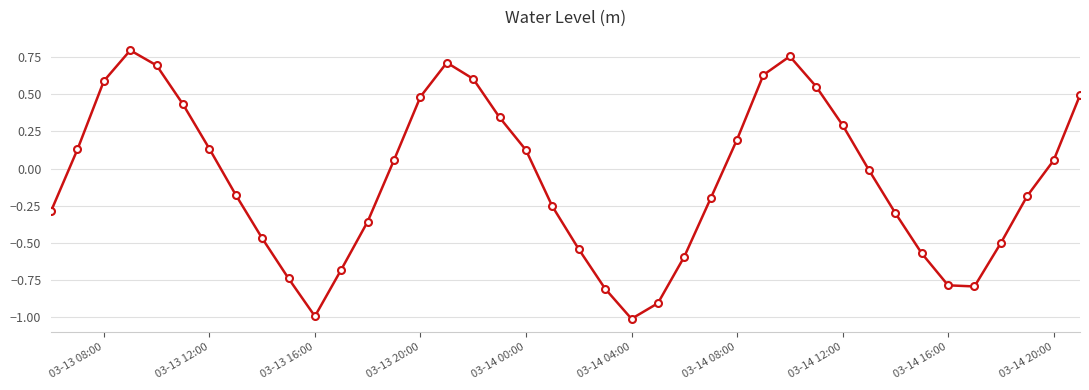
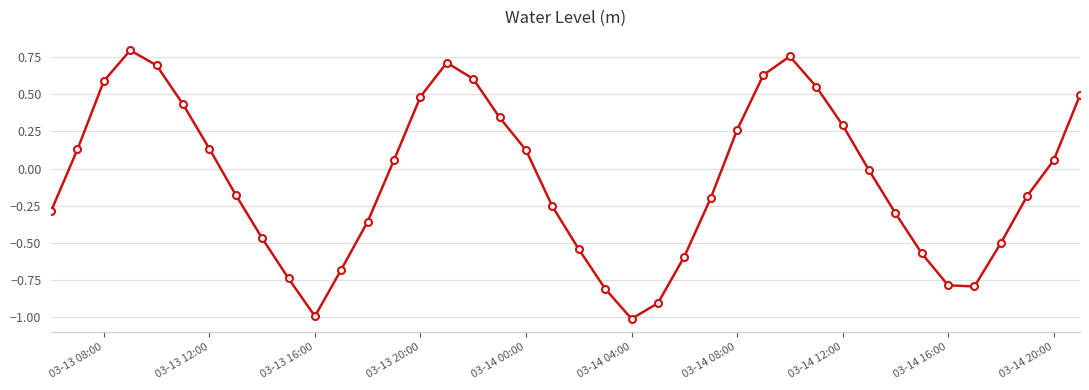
  {
    "03-13 08:00": 0.59,
    "03-13 12:00": 0.13,
    "03-13 16:00": -0.99,
    "03-13 20:00": 0.48,
    "03-14 00:00": 0.12,
    "03-14 04:00": -1.01,
-   "03-14 08:00": 0.20,
+   "03-14 08:00": 0.26,
    "03-14 12:00": 0.29,
    "03-14 16:00": -0.78,
    "03-14 20:00": 0.06
  }
